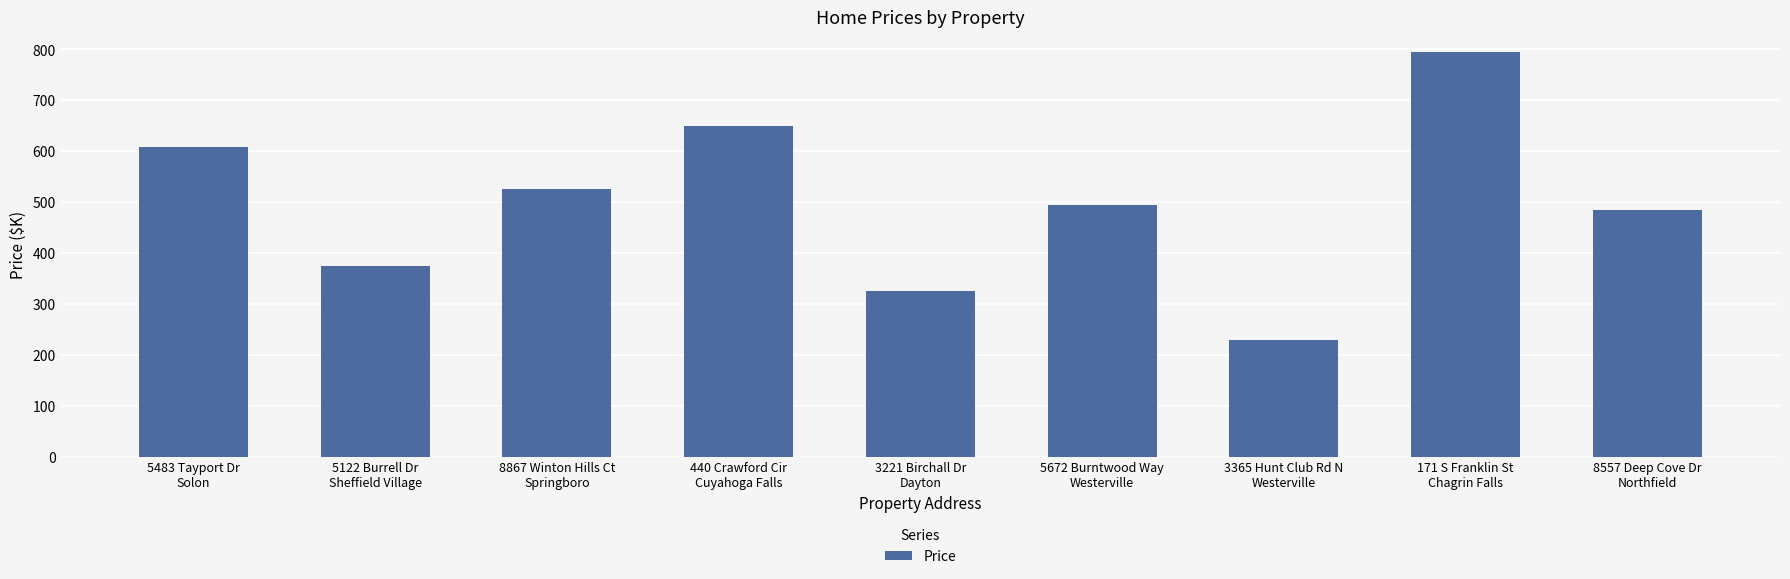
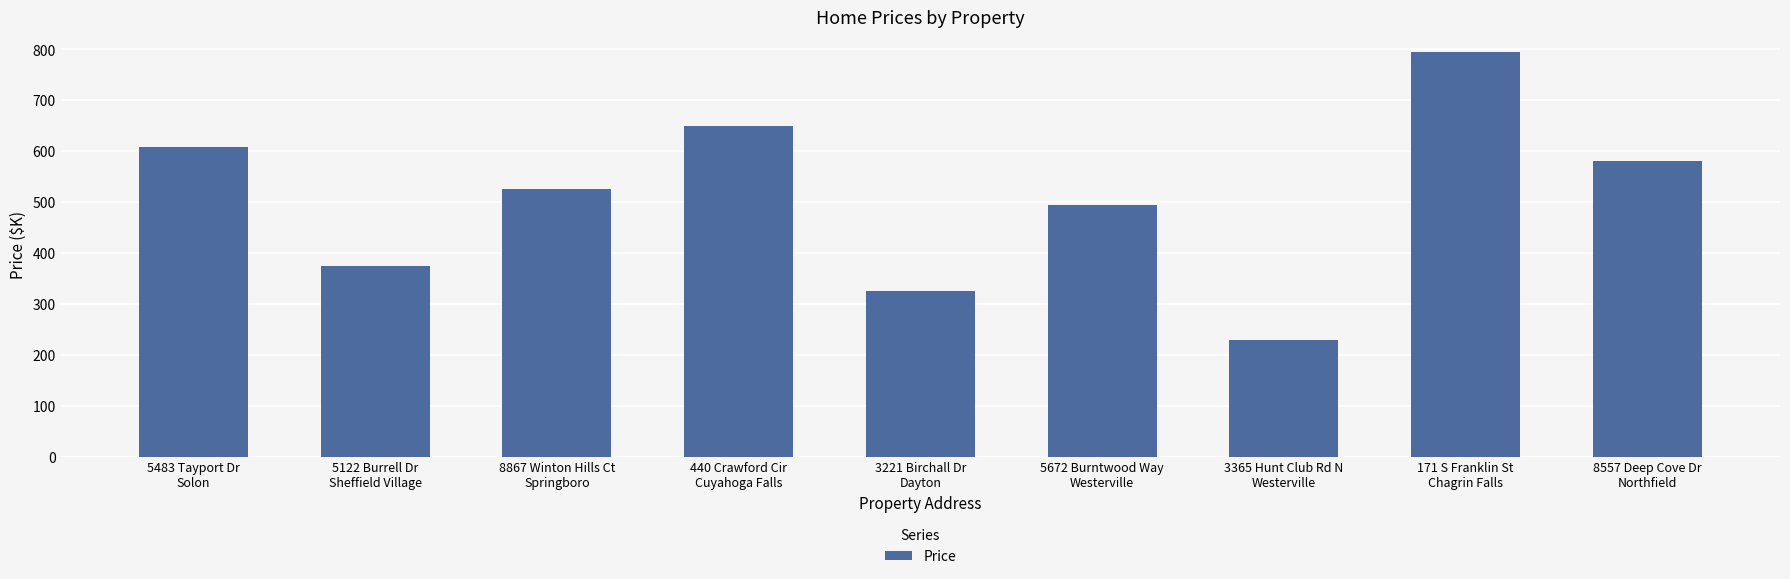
  {
    "5483 Tayport Dr Solon": 610,
    "5122 Burrell Dr Sheffield Village": 380,
    "8867 Winton Hills Ct Springboro": 530,
    "440 Crawford Cir Cuyahoga Falls": 650,
    "3221 Birchall Dr Dayton": 330,
    "5672 Burntwood Way Westerville": 490,
    "3365 Hunt Club Rd N Westerville": 230,
    "171 S Franklin St Chagrin Falls": 800,
-   "8557 Deep Cove Dr Northfield": 490
+   "8557 Deep Cove Dr Northfield": 580
  }
